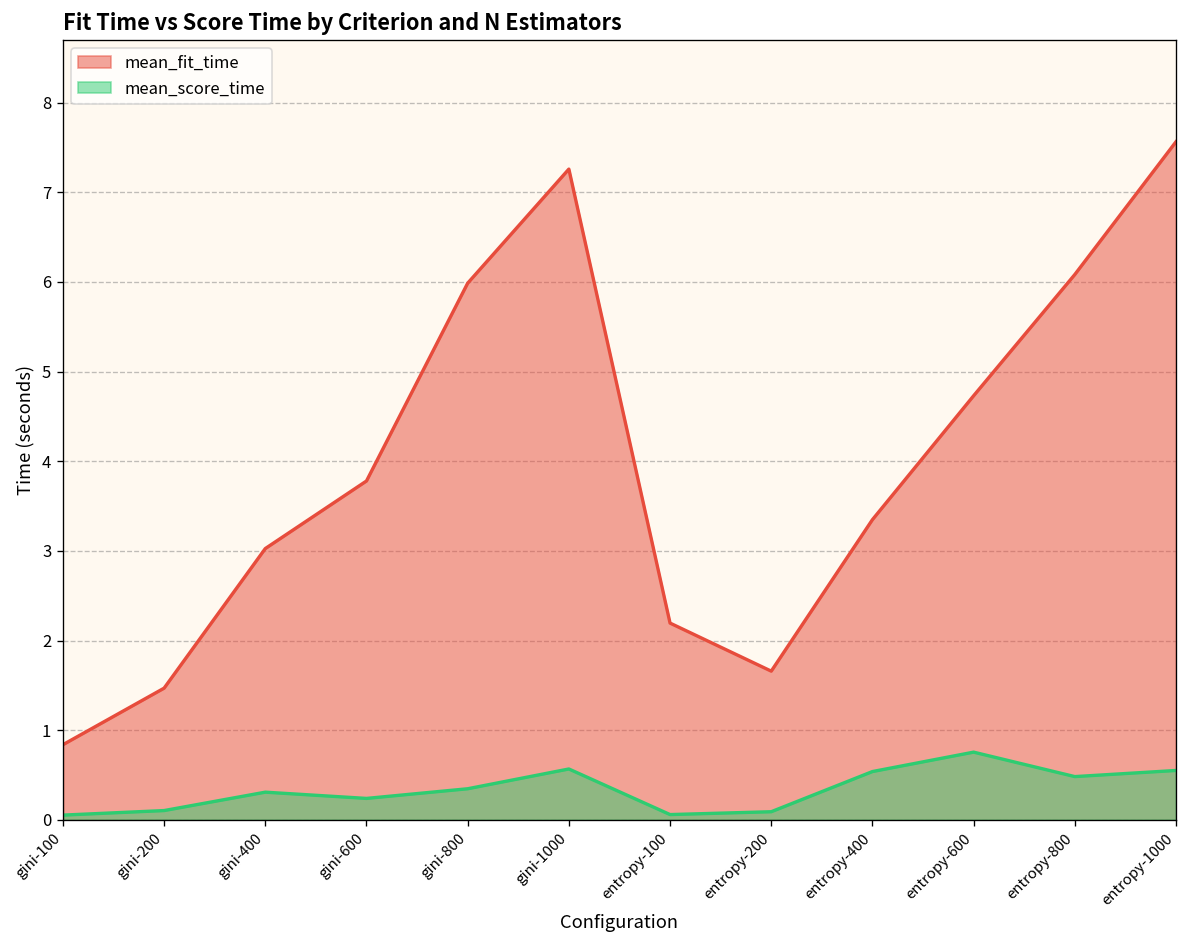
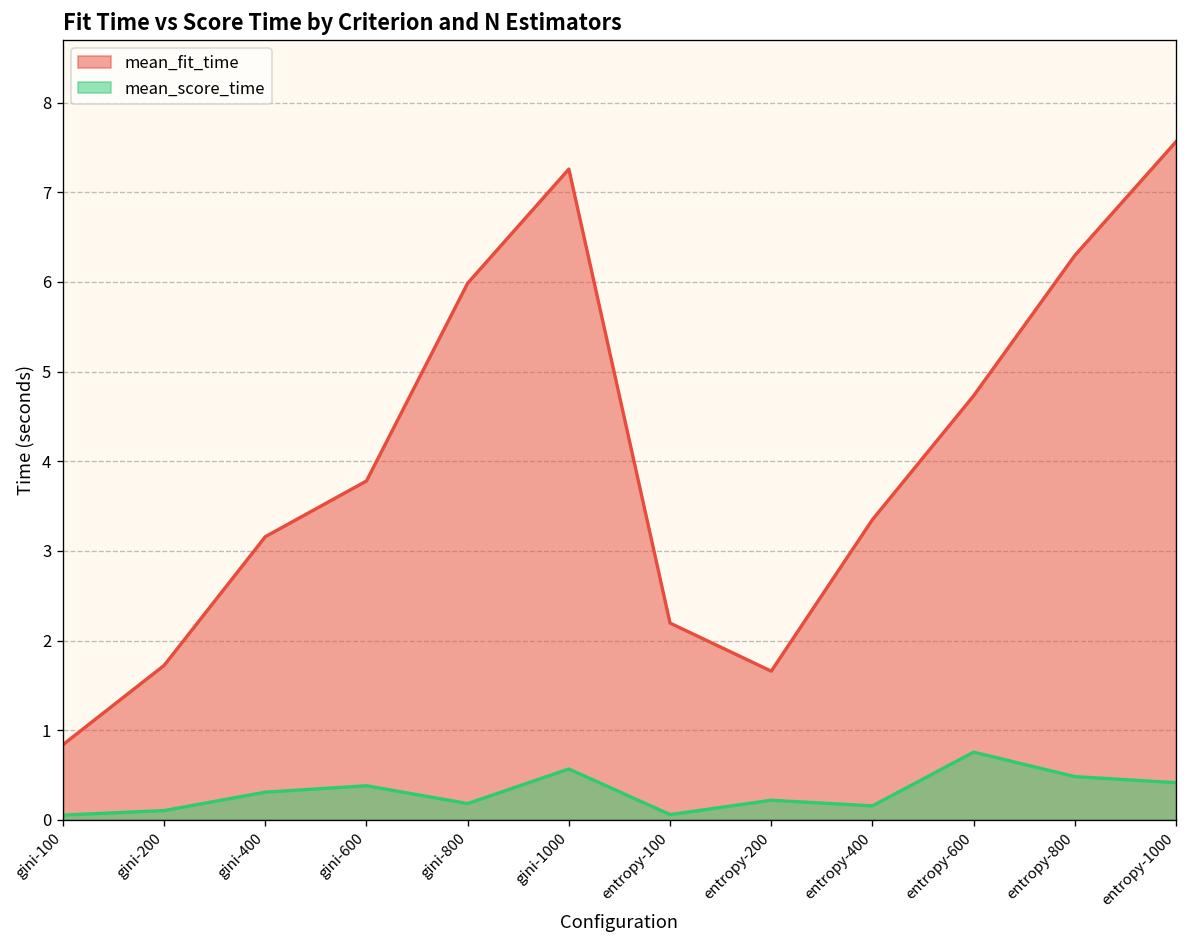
  {
    "mean_fit_time": {
      "gini-100": 0.8,
-     "gini-200": 1.5,
-     "gini-400": 3.0,
+     "gini-200": 1.7,
+     "gini-400": 3.2,
      "gini-600": 3.8,
      "gini-800": 6.0,
      "gini-1000": 7.3,
      "entropy-100": 2.2,
      "entropy-200": 1.7,
      "entropy-400": 3.3,
      "entropy-600": 4.7,
-     "entropy-800": 6.1,
+     "entropy-800": 6.3,
      "entropy-1000": 7.6
    },
    "mean_score_time": {
      "gini-100": 0.1,
      "gini-200": 0.1,
      "gini-400": 0.3,
-     "gini-600": 0.2,
-     "gini-800": 0.3,
+     "gini-600": 0.4,
+     "gini-800": 0.2,
      "gini-1000": 0.6,
      "entropy-100": 0.1,
-     "entropy-200": 0.1,
-     "entropy-400": 0.5,
+     "entropy-200": 0.2,
+     "entropy-400": 0.2,
      "entropy-600": 0.8,
      "entropy-800": 0.5,
-     "entropy-1000": 0.6
+     "entropy-1000": 0.4
    }
  }
